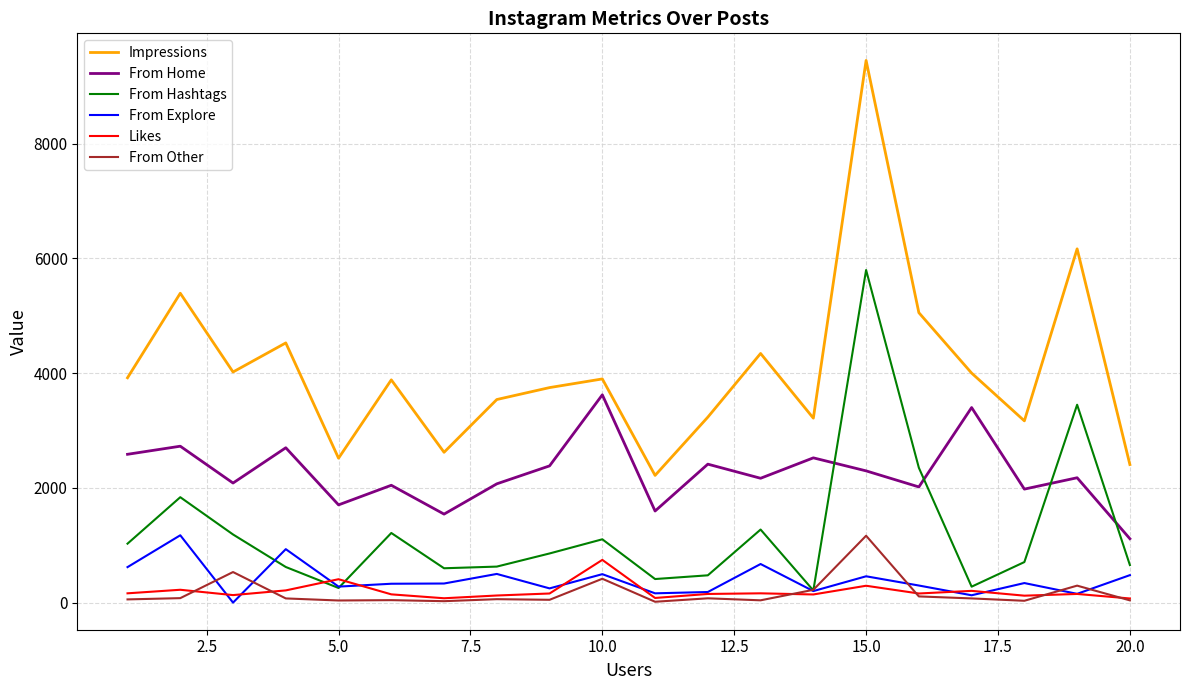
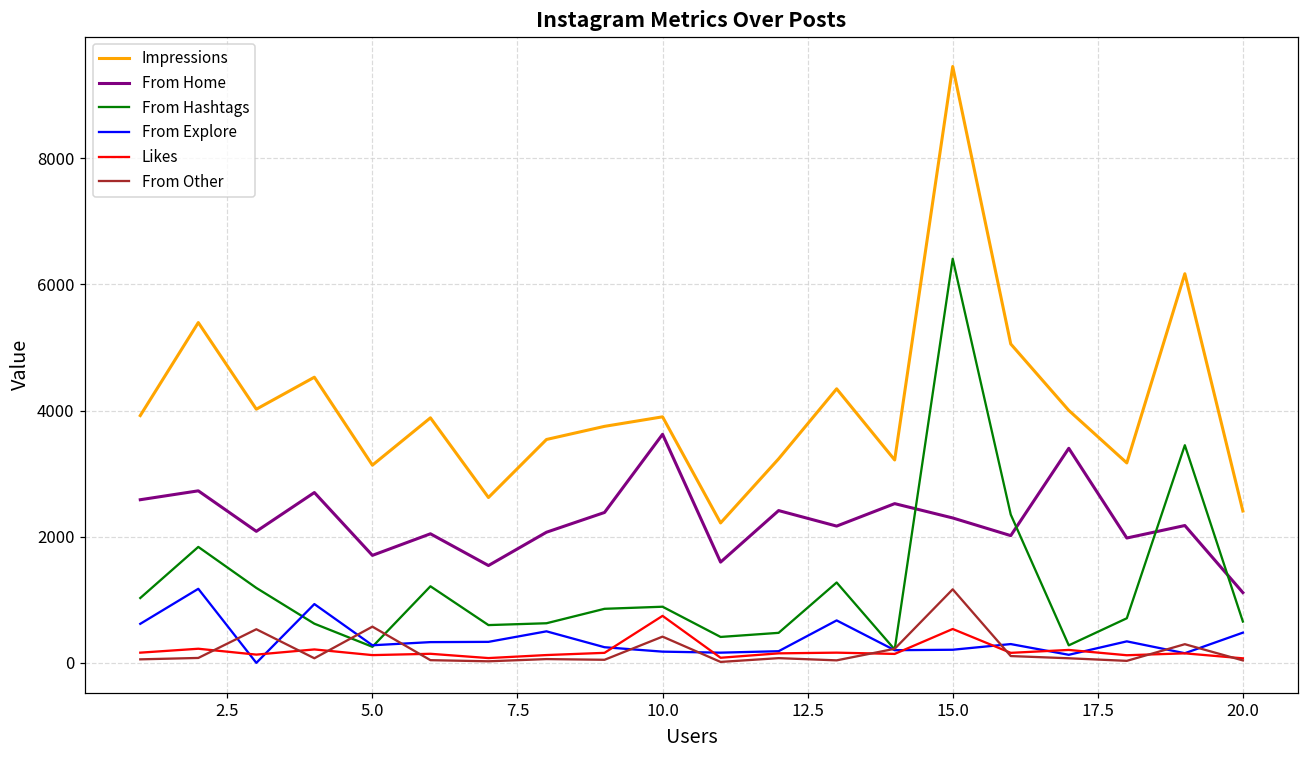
  {
    "Impressions": {
-     "5.0": 2500,
+     "5.0": 3100,
      "10.0": 3900,
      "15.0": 9500,
      "20.0": 2400
    },
    "From Home": {
      "5.0": 1700,
      "10.0": 3600,
      "15.0": 2300,
      "20.0": 1100
    },
    "From Hashtags": {
-     "10.0": 1100,
-     "15.0": 5800,
+     "10.0": 900,
+     "15.0": 6400,
      "20.0": 700
    },
    "From Explore": {
-     "10.0": 500,
-     "15.0": 500,
+     "10.0": 200,
+     "15.0": 200,
      "20.0": 500
    },
    "Likes": {
-     "5.0": 400,
+     "5.0": 100,
      "10.0": 700,
-     "15.0": 300
+     "15.0": 500
    },
    "From Other": {
-     "5.0": 0,
+     "5.0": 600,
      "10.0": 400,
      "15.0": 1200
    }
  }
